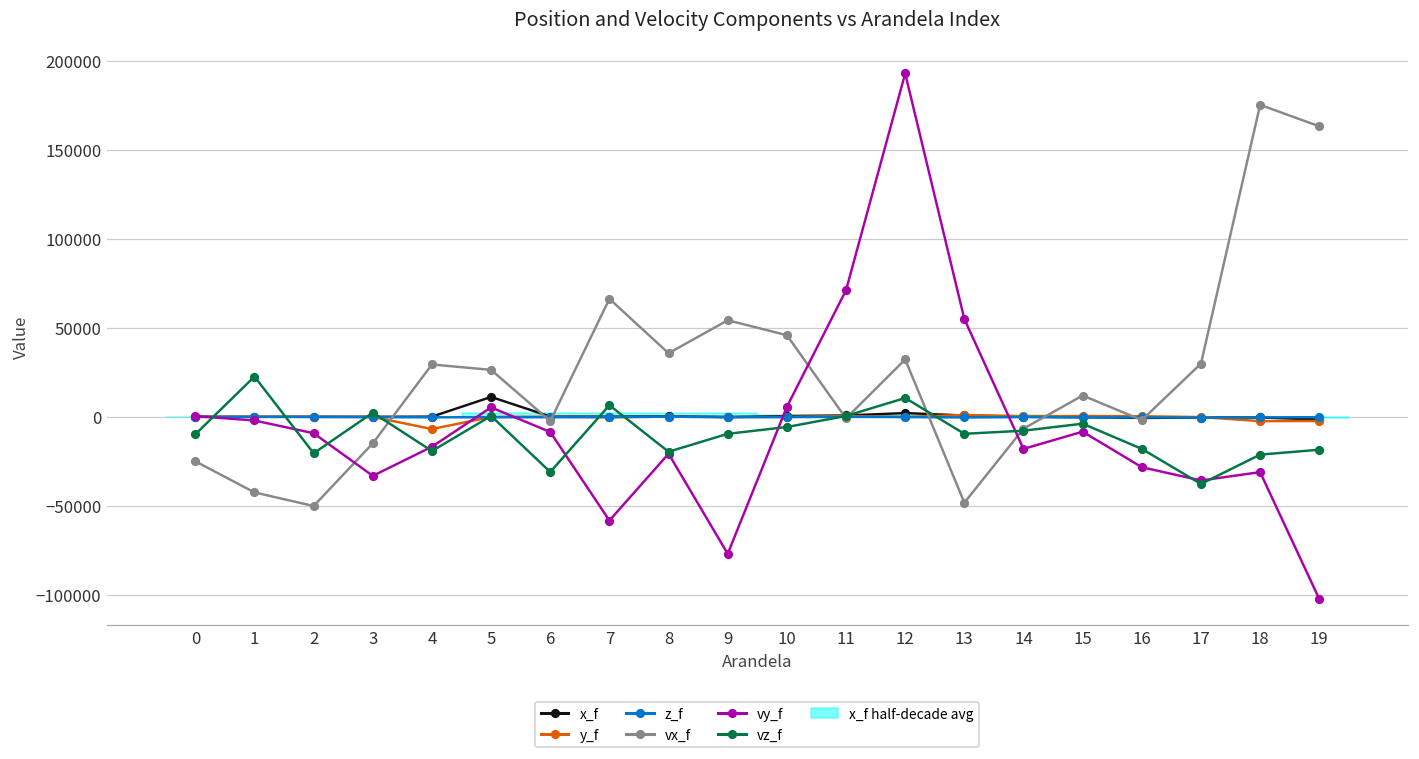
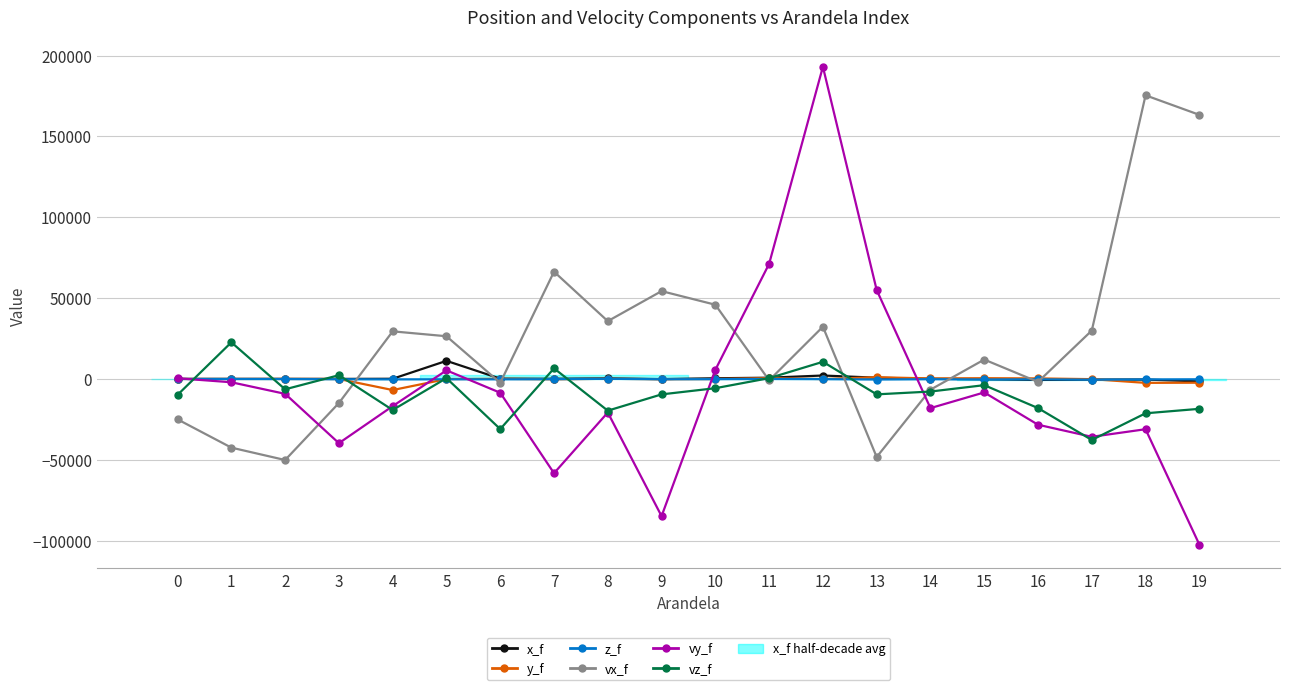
  {
    "x_f": {
      "5": 11000,
      "12": 2000
    },
    "y_f": {
      "4": -7000,
      "18": -2000
    },
    "vx_f": {
      "0": -25000,
      "1": -42000,
      "2": -50000,
      "3": -15000,
      "4": 29000,
      "5": 26000,
      "6": -2000,
      "7": 66000,
      "8": 36000,
      "9": 54000,
      "10": 46000,
      "12": 32000,
      "13": -48000,
      "15": 12000,
      "17": 30000,
      "18": 175000,
      "19": 163000
    },
    "vy_f": {
      "1": -2000,
      "2": -9000,
-     "3": -33000,
+     "3": -40000,
      "4": -17000,
      "5": 5000,
      "6": -9000,
      "7": -58000,
-     "9": -77000,
+     "9": -85000,
      "10": 6000,
      "11": 71000,
      "12": 193000,
      "13": 55000,
      "14": -18000,
      "15": -8000,
      "16": -28000,
      "17": -36000,
      "18": -31000,
      "19": -102000
    },
    "vz_f": {
      "0": -10000,
      "1": 23000,
-     "2": -20000,
+     "2": -6000,
      "3": 2000,
      "4": -19000,
      "6": -31000,
      "7": 7000,
      "9": -10000,
      "10": -6000,
      "12": 11000,
      "13": -10000,
      "15": -4000,
      "16": -18000,
      "17": -38000,
      "18": -21000,
      "19": -18000
    }
  }
